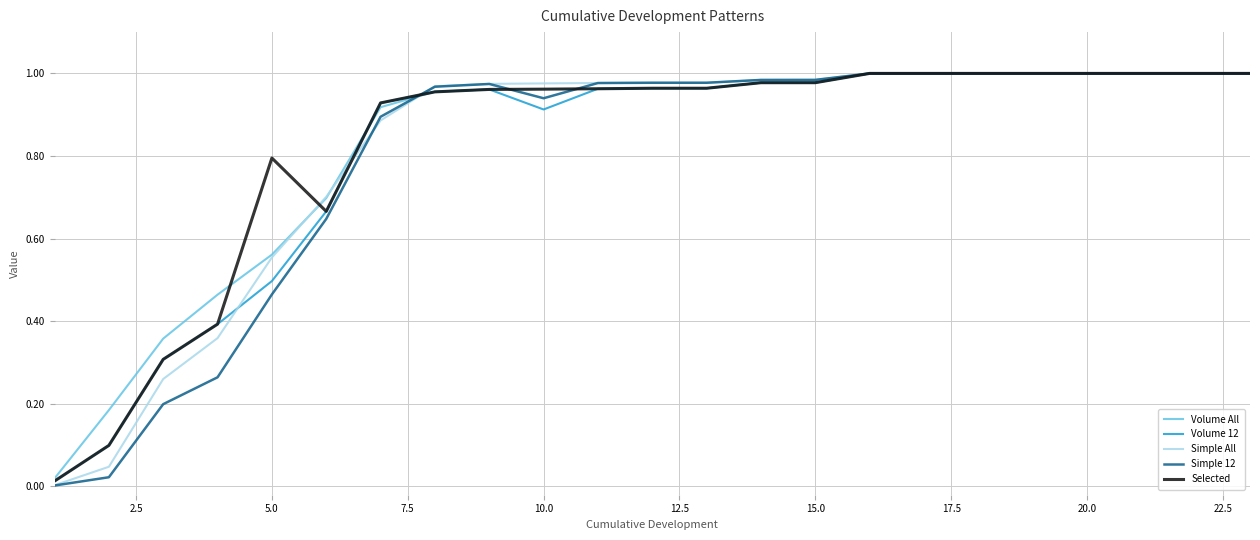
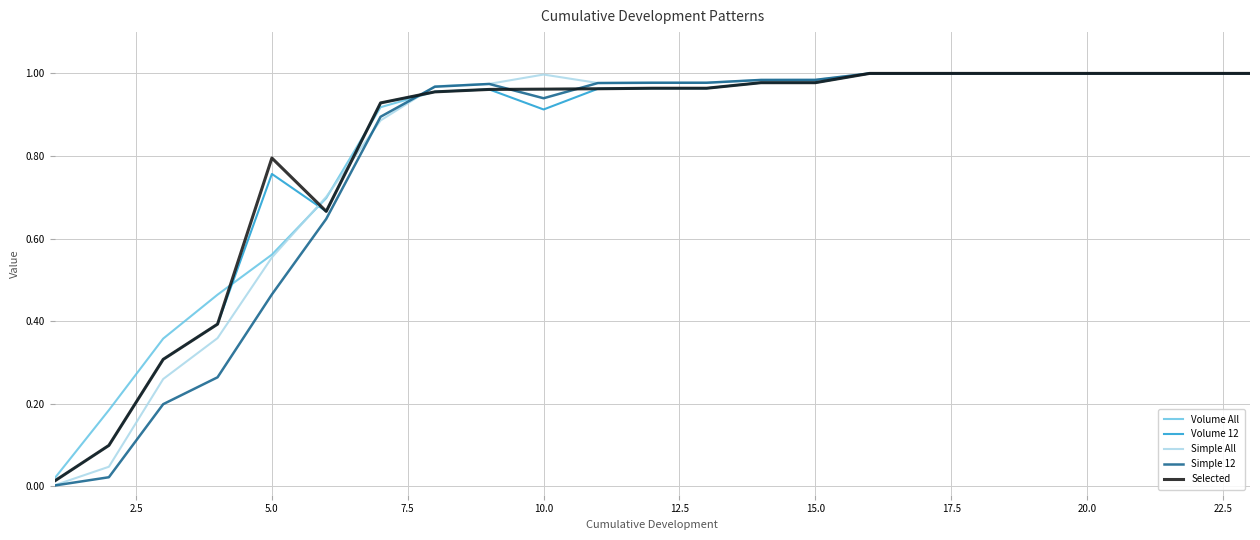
  {
    "Volume All": {
      "5.0": 0.56
    },
    "Volume 12": {
-     "5.0": 0.50,
+     "5.0": 0.76,
      "10.0": 0.91
    },
    "Simple All": {
      "5.0": 0.55,
-     "10.0": 0.98
+     "10.0": 1.00
    },
    "Simple 12": {
      "5.0": 0.46,
      "10.0": 0.94
    },
    "Selected": {
      "5.0": 0.80
    }
  }
